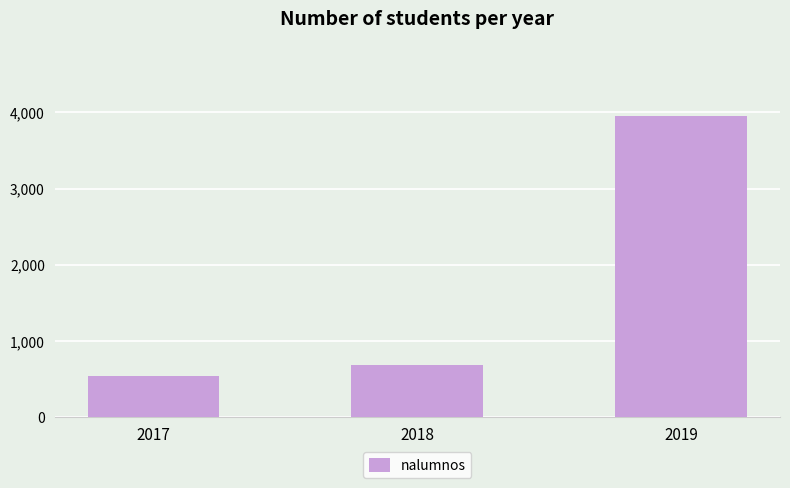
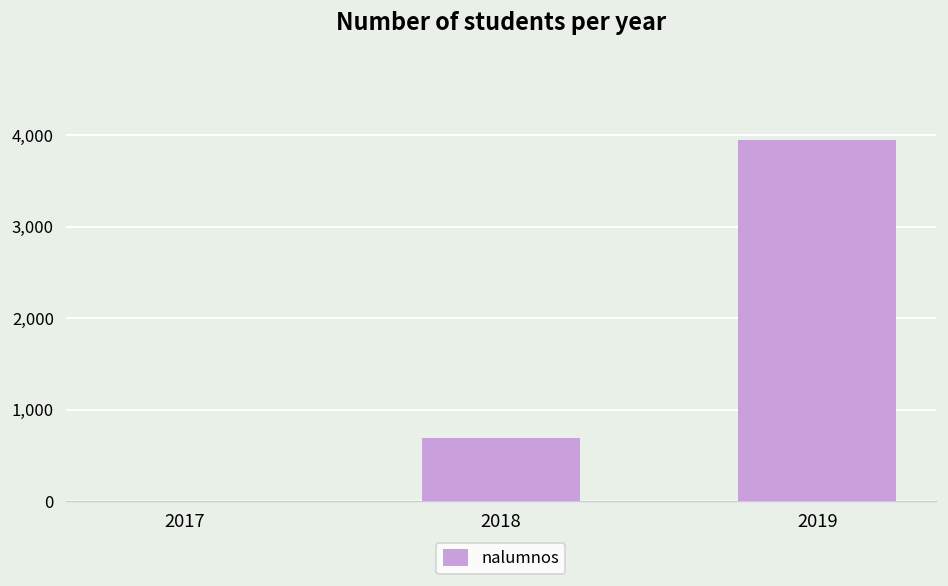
  {
-   "2017": "500",
+   "2017": "0",
    "2018": "700",
    "2019": "3,900"
  }
